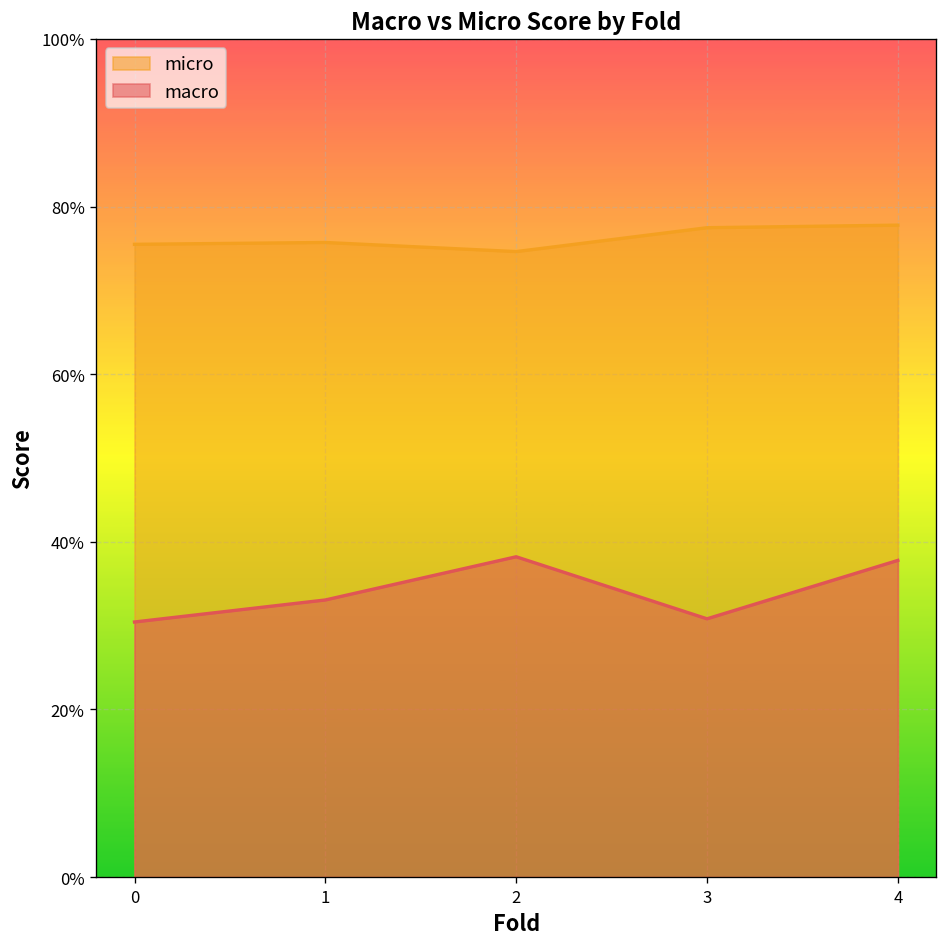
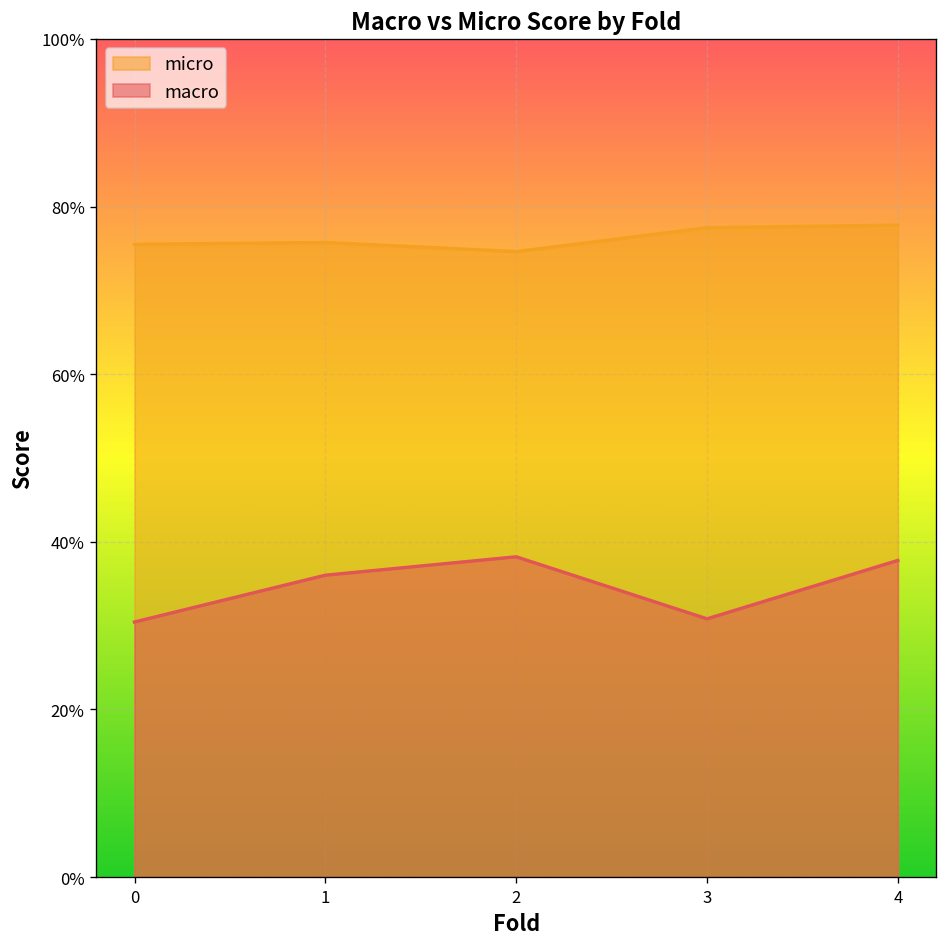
  {
    "micro": {
      "0": "75%",
      "1": "76%",
      "2": "75%",
      "3": "77%",
      "4": "78%"
    },
    "macro": {
      "0": "30%",
-     "1": "33%",
+     "1": "36%",
      "2": "38%",
      "3": "31%",
      "4": "38%"
    }
  }
